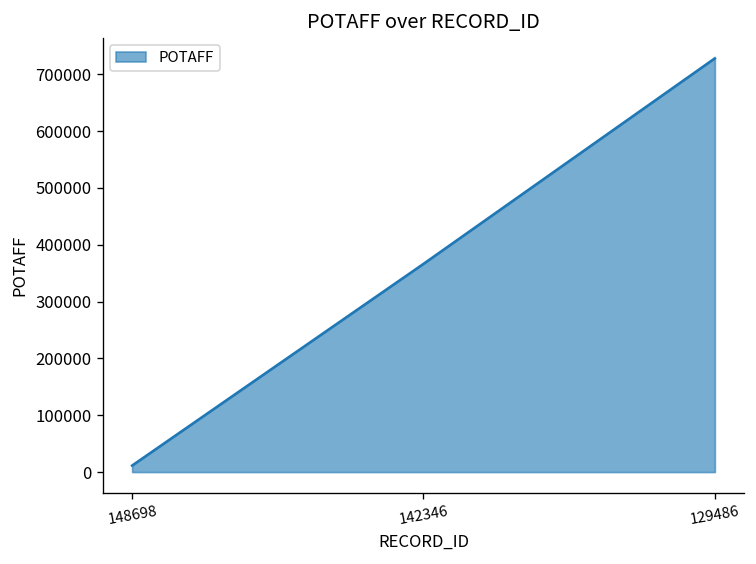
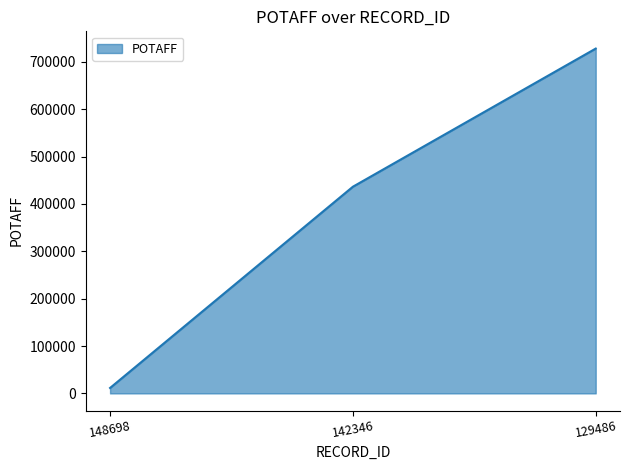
  {
    "148698": 10000,
-   "142346": 370000,
+   "142346": 440000,
    "129486": 730000
  }
